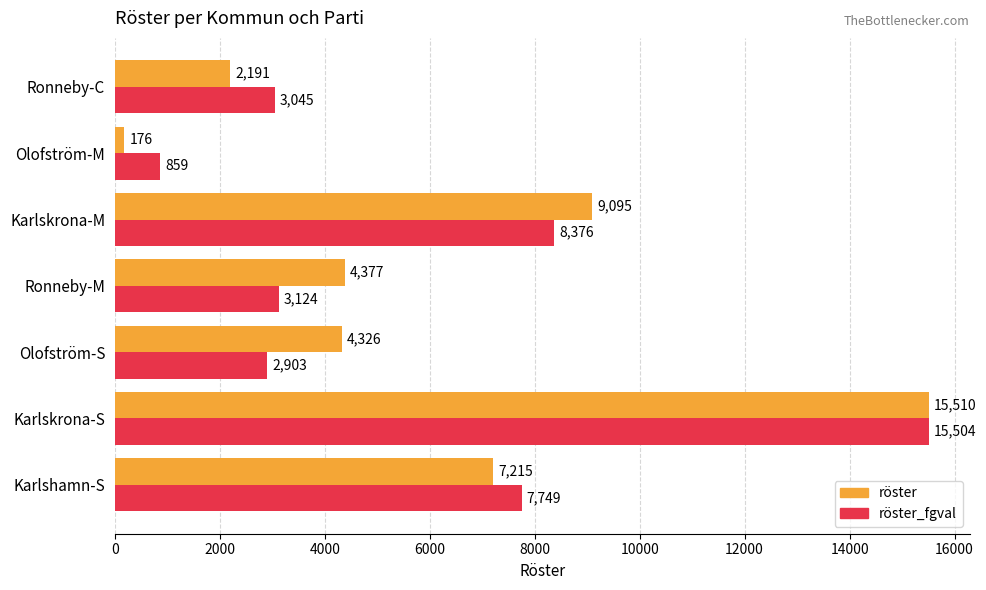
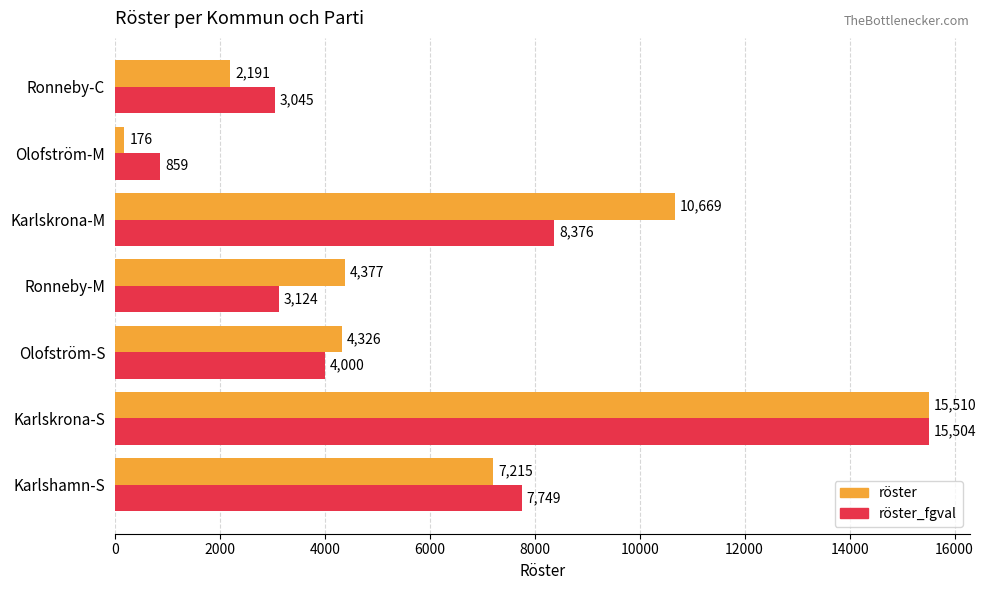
  {
    "röster": {
      "Ronneby-C": "2,191",
      "Olofström-M": "176",
-     "Karlskrona-M": "9,095",
+     "Karlskrona-M": "10,669",
      "Ronneby-M": "4,377",
      "Olofström-S": "4,326",
      "Karlskrona-S": "15,510",
      "Karlshamn-S": "7,215"
    },
    "röster_fgval": {
      "Ronneby-C": "3,045",
      "Olofström-M": "859",
      "Karlskrona-M": "8,376",
      "Ronneby-M": "3,124",
-     "Olofström-S": "2,903",
+     "Olofström-S": "4,000",
      "Karlskrona-S": "15,504",
      "Karlshamn-S": "7,749"
    }
  }
